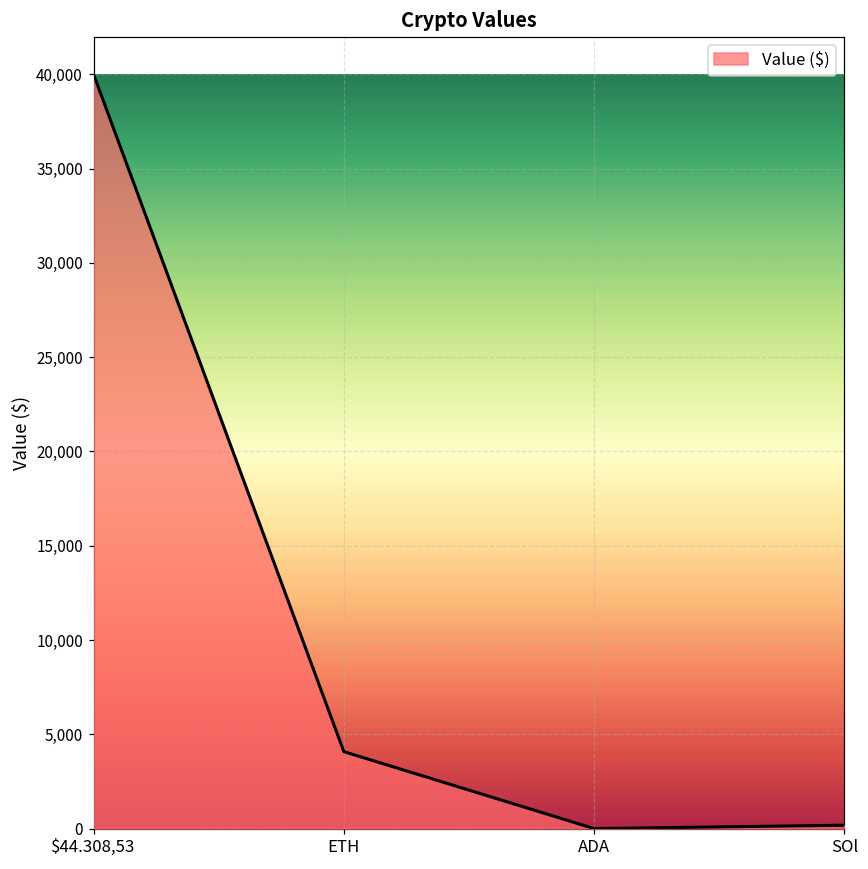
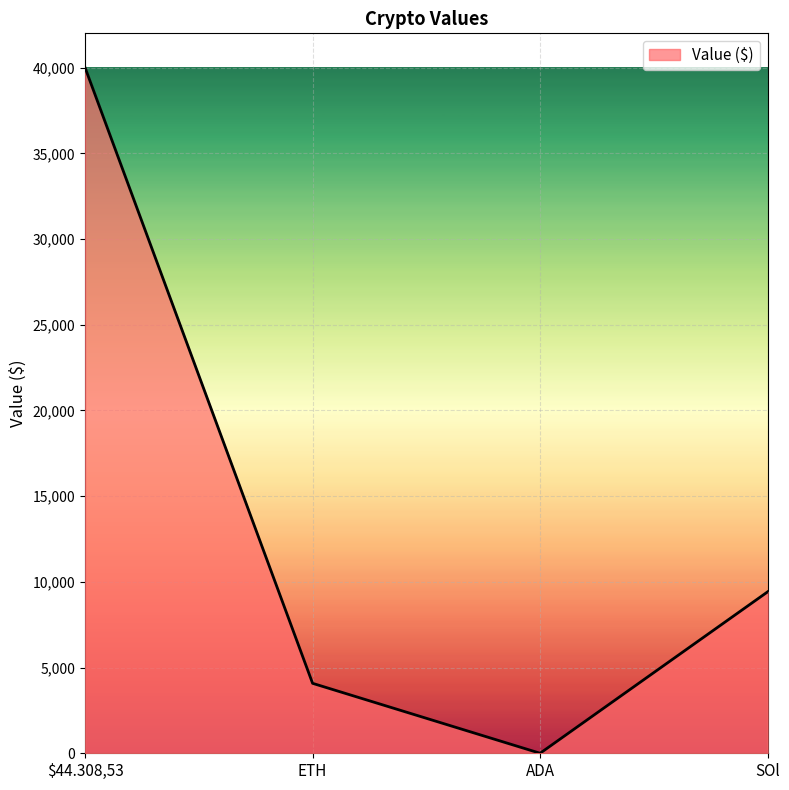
  {
    "$44.308,53": "40,000",
    "ETH": "4,100",
    "ADA": "0",
-   "SOl": "200"
+   "SOl": "9,400"
  }
